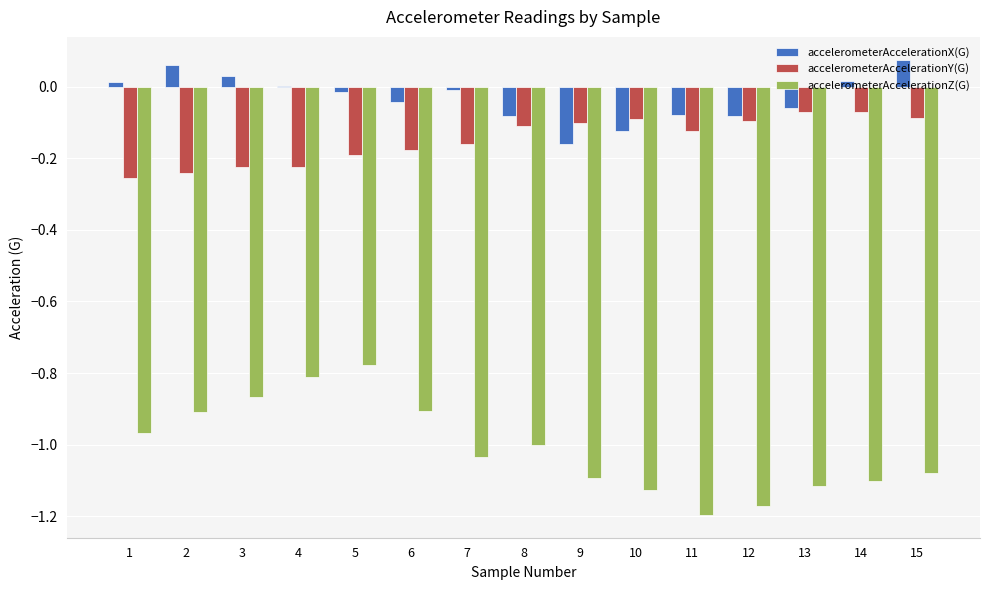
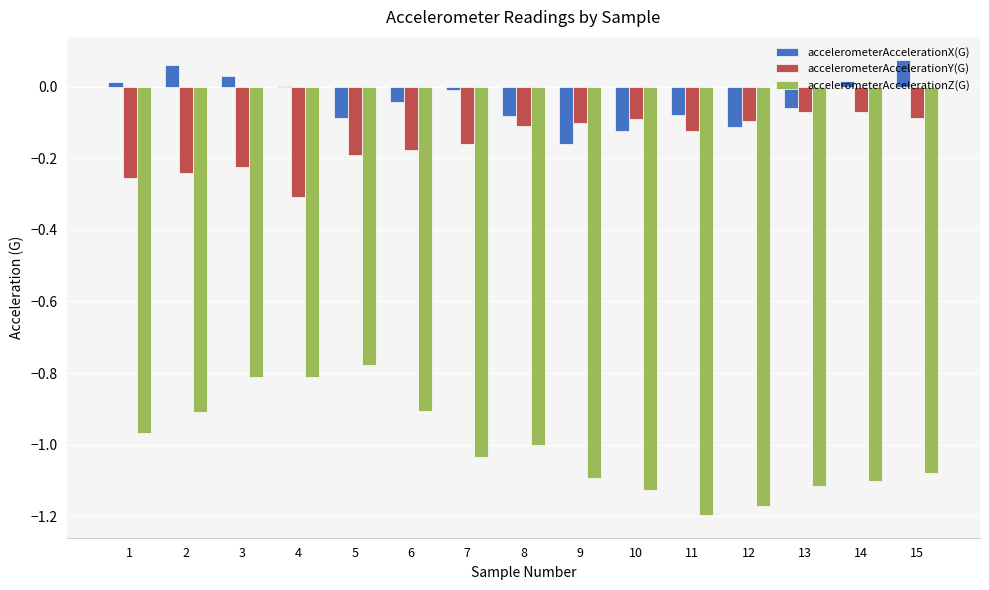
  {
    "accelerometerAccelerationX(G)": {
      "1": 0.01,
      "2": 0.06,
      "3": 0.03,
-     "5": -0.01,
+     "5": -0.09,
      "6": -0.04,
      "7": -0.01,
      "8": -0.08,
      "9": -0.16,
      "10": -0.12,
      "11": -0.08,
-     "12": -0.08,
+     "12": -0.11,
      "13": -0.06,
      "14": 0.02,
      "15": 0.08
    },
    "accelerometerAccelerationY(G)": {
      "1": -0.25,
      "2": -0.24,
      "3": -0.22,
-     "4": -0.22,
+     "4": -0.31,
      "5": -0.19,
      "6": -0.18,
      "7": -0.16,
      "8": -0.11,
      "9": -0.10,
      "10": -0.09,
      "11": -0.12,
      "12": -0.10,
      "13": -0.07,
      "14": -0.07,
      "15": -0.09
    },
    "accelerometerAccelerationZ(G)": {
      "1": -0.97,
      "2": -0.91,
-     "3": -0.87,
+     "3": -0.81,
      "4": -0.81,
      "5": -0.78,
      "6": -0.91,
      "7": -1.04,
      "8": -1.00,
      "9": -1.09,
      "10": -1.13,
      "11": -1.20,
      "12": -1.17,
      "13": -1.12,
      "14": -1.10,
      "15": -1.08
    }
  }
